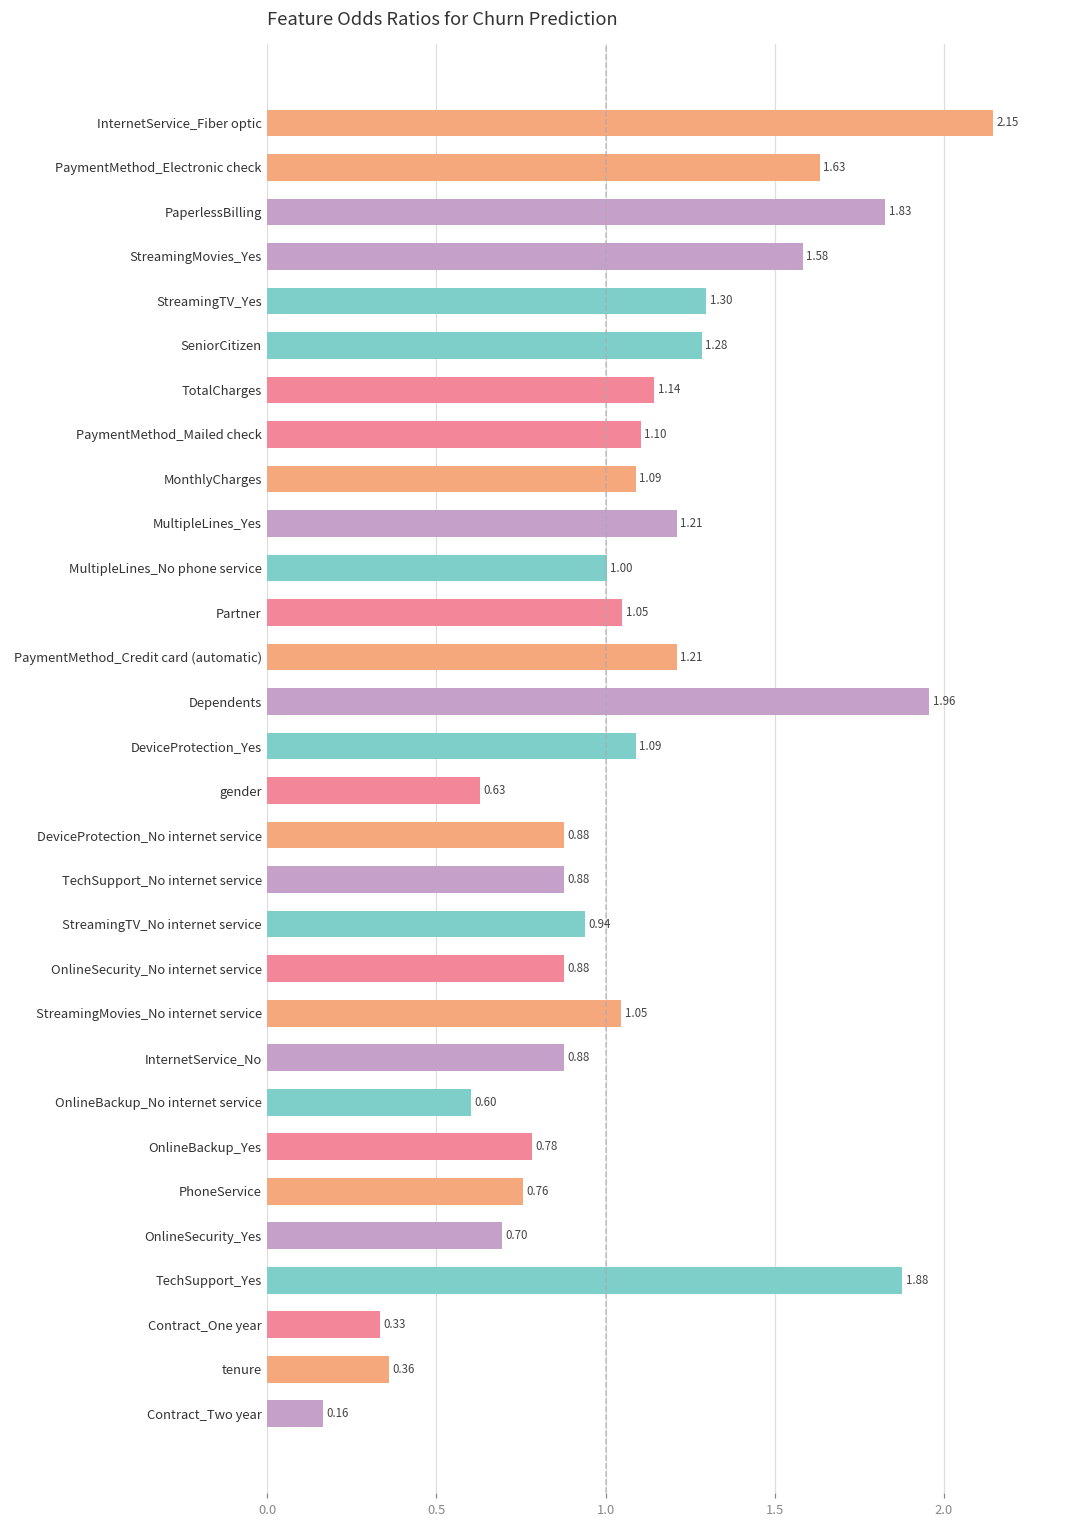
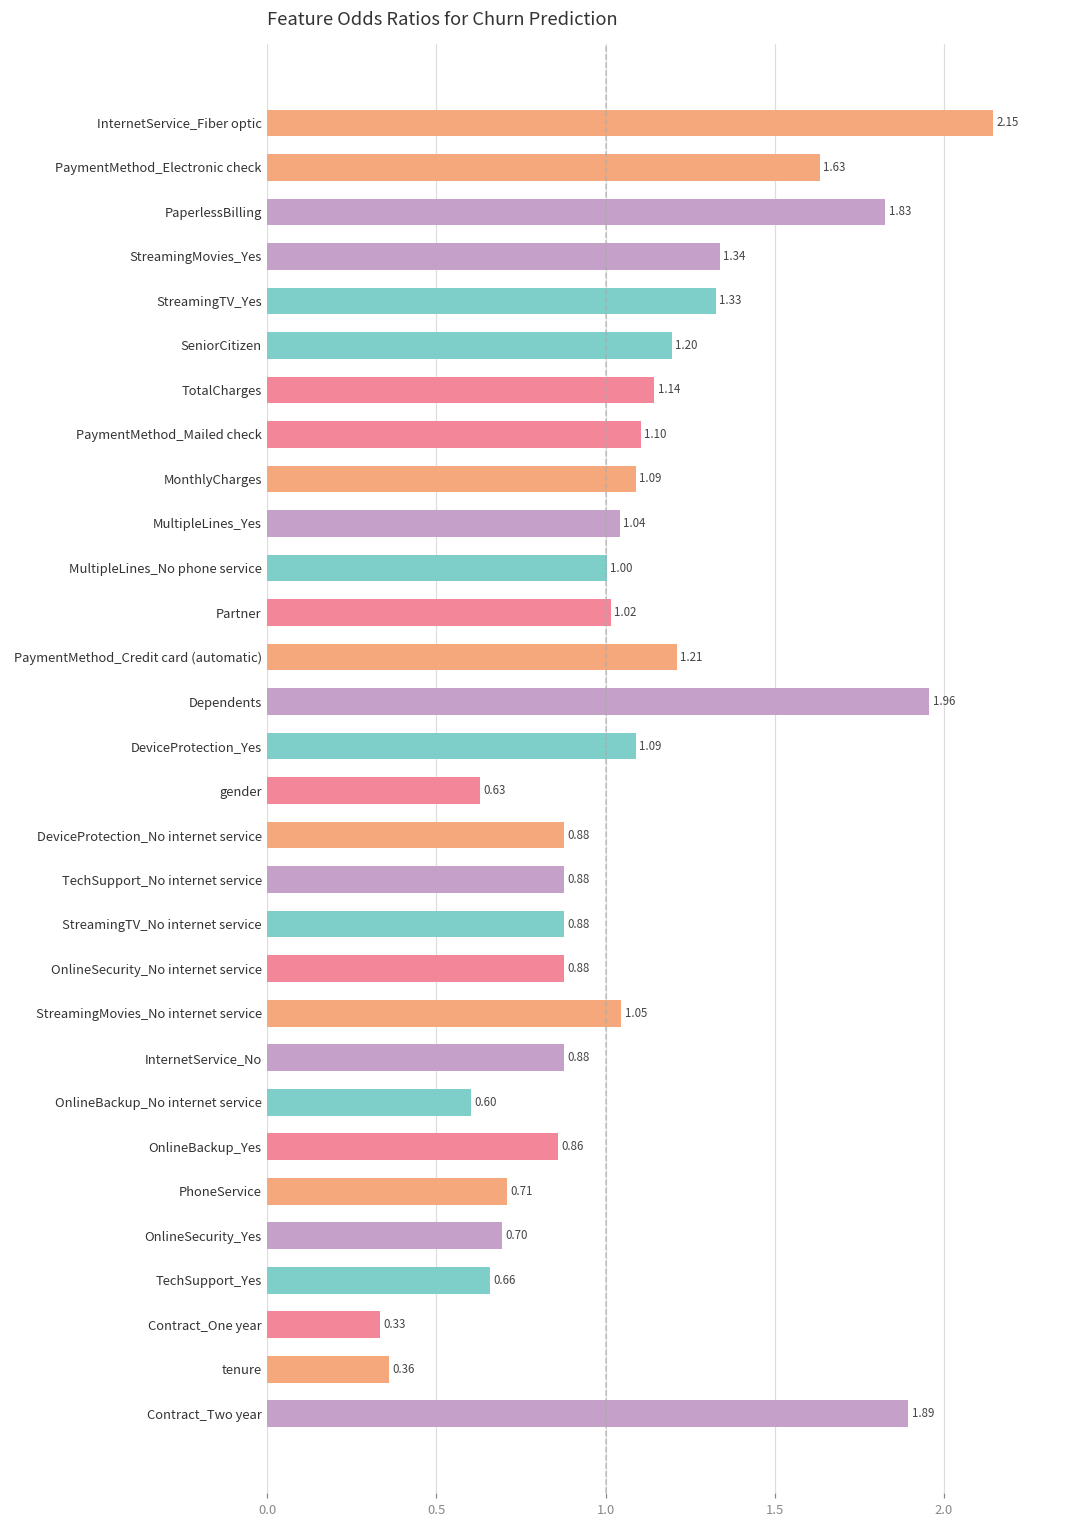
  {
    "InternetService_Fiber optic": 2.15,
    "PaymentMethod_Electronic check": 1.63,
    "PaperlessBilling": 1.83,
-   "StreamingMovies_Yes": 1.58,
-   "StreamingTV_Yes": 1.30,
-   "SeniorCitizen": 1.28,
+   "StreamingMovies_Yes": 1.34,
+   "StreamingTV_Yes": 1.33,
+   "SeniorCitizen": 1.20,
    "TotalCharges": 1.14,
    "PaymentMethod_Mailed check": 1.10,
    "MonthlyCharges": 1.09,
-   "MultipleLines_Yes": 1.21,
+   "MultipleLines_Yes": 1.04,
    "MultipleLines_No phone service": 1.00,
-   "Partner": 1.05,
+   "Partner": 1.02,
    "PaymentMethod_Credit card (automatic)": 1.21,
    "Dependents": 1.96,
    "DeviceProtection_Yes": 1.09,
    "gender": 0.63,
    "DeviceProtection_No internet service": 0.88,
    "TechSupport_No internet service": 0.88,
-   "StreamingTV_No internet service": 0.94,
+   "StreamingTV_No internet service": 0.88,
    "OnlineSecurity_No internet service": 0.88,
    "StreamingMovies_No internet service": 1.05,
    "InternetService_No": 0.88,
    "OnlineBackup_No internet service": 0.60,
-   "OnlineBackup_Yes": 0.78,
-   "PhoneService": 0.76,
+   "OnlineBackup_Yes": 0.86,
+   "PhoneService": 0.71,
    "OnlineSecurity_Yes": 0.70,
-   "TechSupport_Yes": 1.88,
+   "TechSupport_Yes": 0.66,
    "Contract_One year": 0.33,
    "tenure": 0.36,
-   "Contract_Two year": 0.16
+   "Contract_Two year": 1.89
  }
